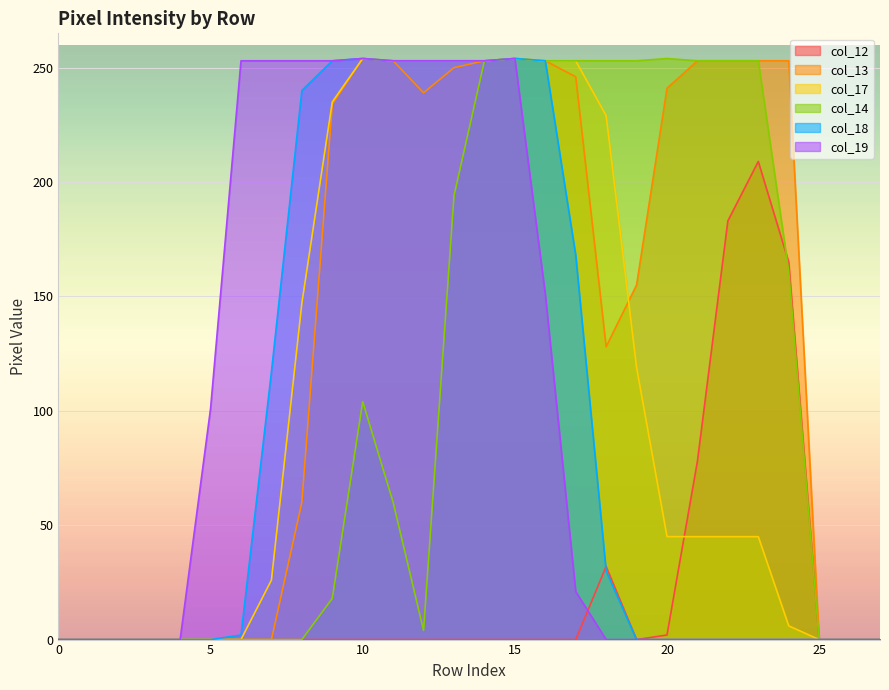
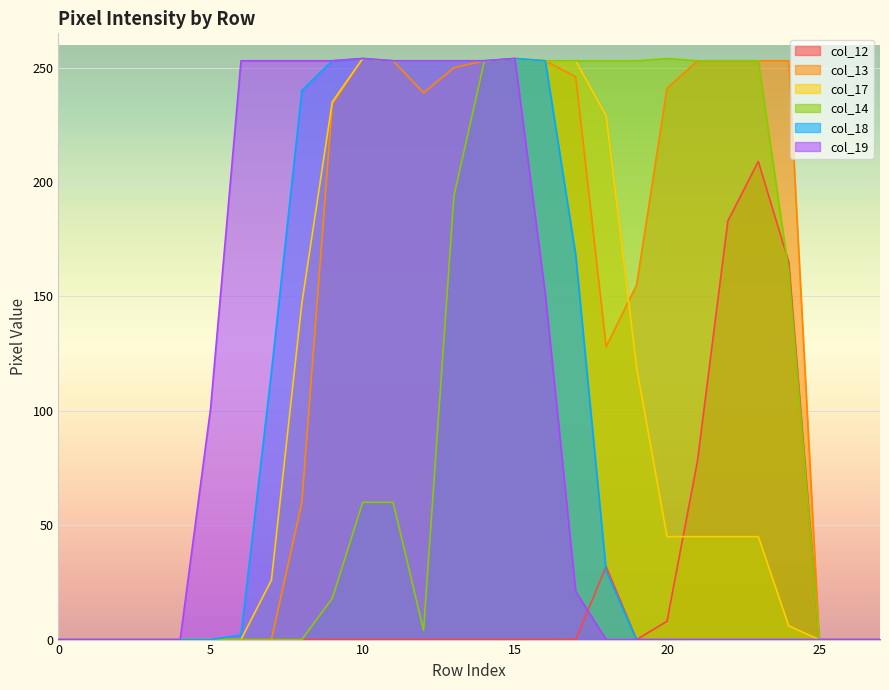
  {
    "col_12": {
      "10": 0,
      "15": 0,
-     "20": 2
+     "20": 8
    },
    "col_14": {
-     "10": 104,
+     "10": 60,
      "20": 254
    },
    "col_19": {
      "5": 101
    }
  }
